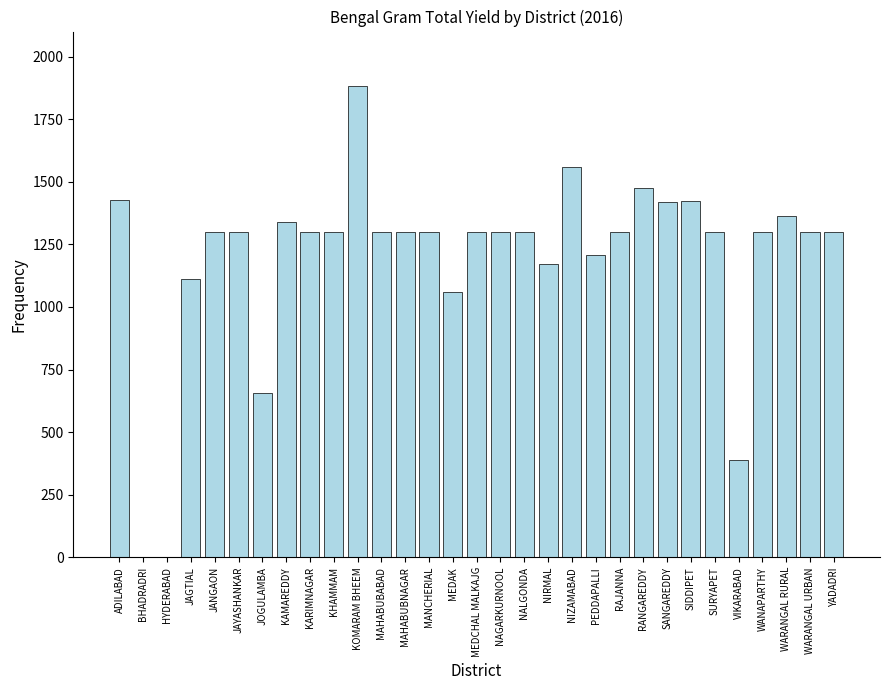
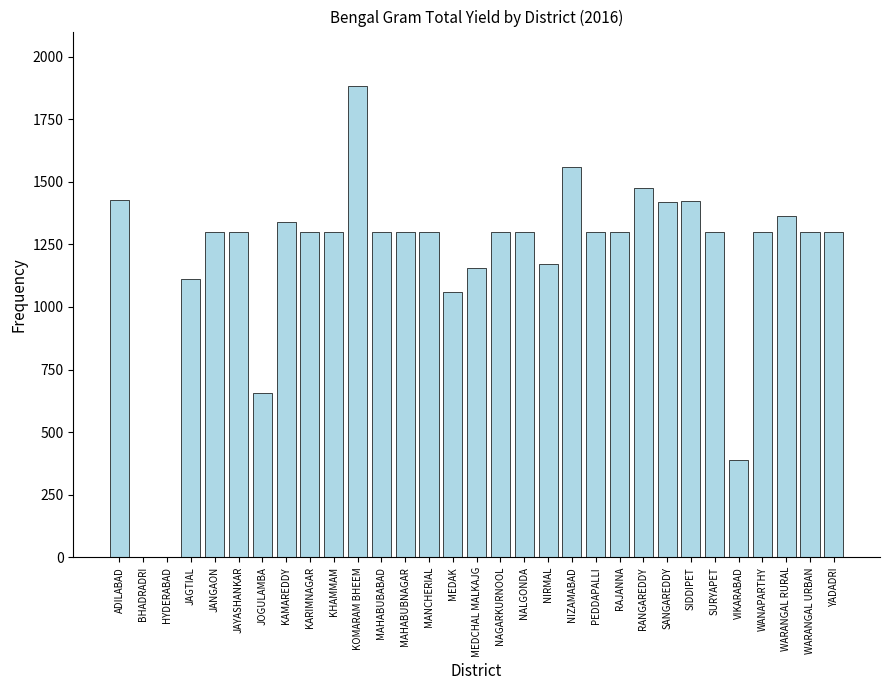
  {
    "ADILABAD": 1430,
    "BHADRADRI": 0,
    "HYDERABAD": 0,
    "JAGTIAL": 1110,
    "JANGAON": 1300,
    "JAYASHANKAR": 1300,
    "JOGULAMBA": 660,
    "KAMAREDDY": 1340,
    "KARIMNAGAR": 1300,
    "KHAMMAM": 1300,
    "KOMARAM BHEEM": 1880,
    "MAHABUBABAD": 1300,
    "MAHABUBNAGAR": 1300,
    "MANCHERIAL": 1300,
    "MEDAK": 1060,
-   "MEDCHAL MALKAJG": 1300,
+   "MEDCHAL MALKAJG": 1160,
    "NAGARKURNOOL": 1300,
    "NALGONDA": 1300,
    "NIRMAL": 1170,
    "NIZAMABAD": 1560,
-   "PEDDAPALLI": 1210,
+   "PEDDAPALLI": 1300,
    "RAJANNA": 1300,
    "RANGAREDDY": 1480,
    "SANGAREDDY": 1420,
    "SIDDIPET": 1420,
    "SURYAPET": 1300,
    "VIKARABAD": 390,
    "WANAPARTHY": 1300,
    "WARANGAL RURAL": 1370,
    "WARANGAL URBAN": 1300,
    "YADADRI": 1300
  }
